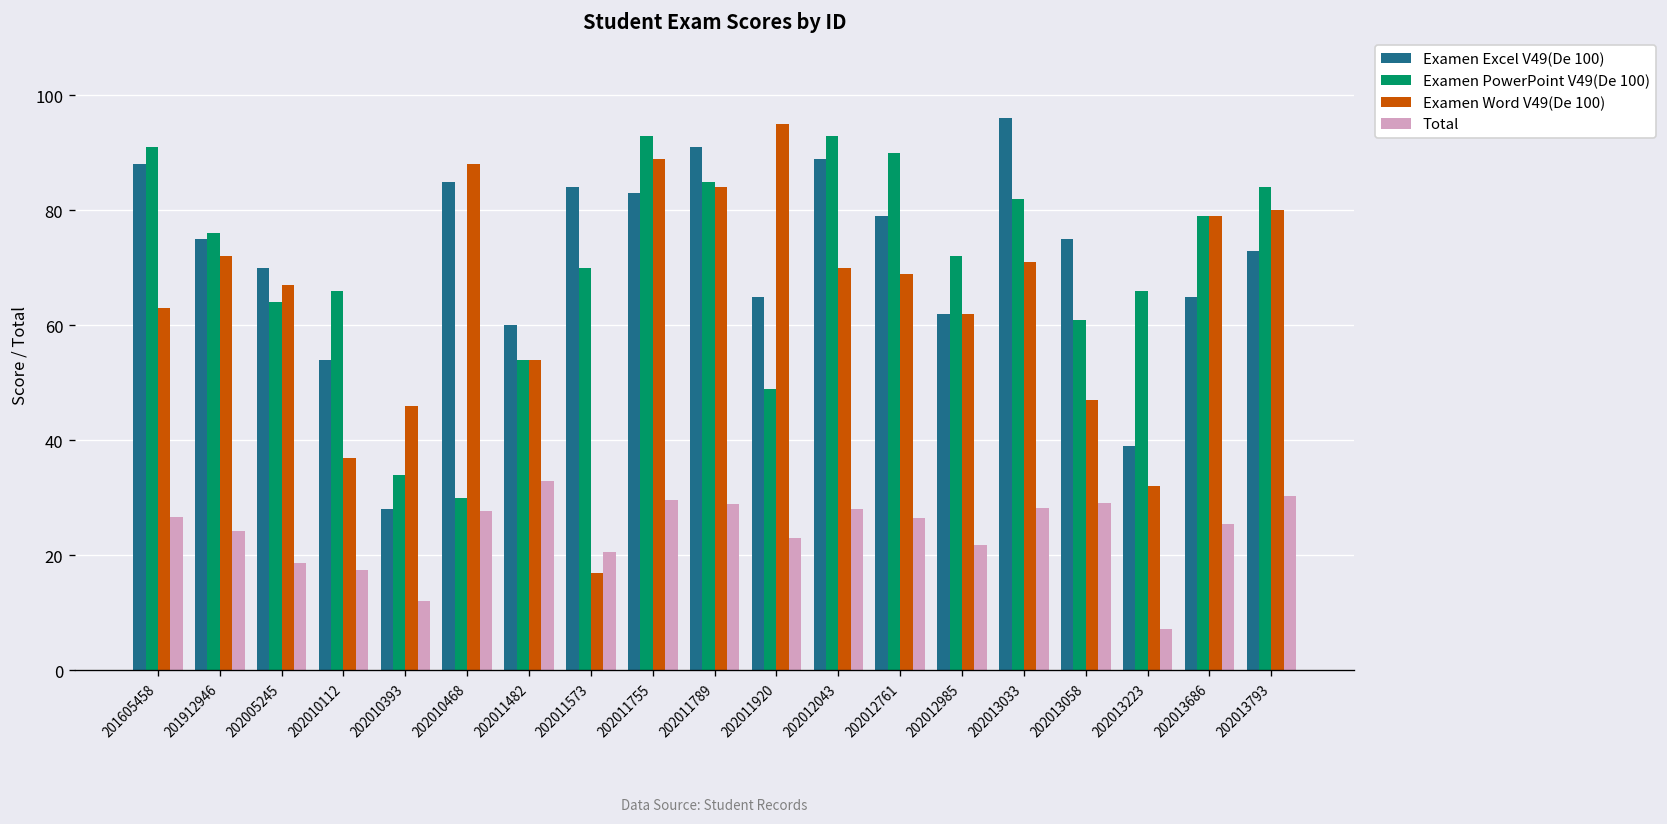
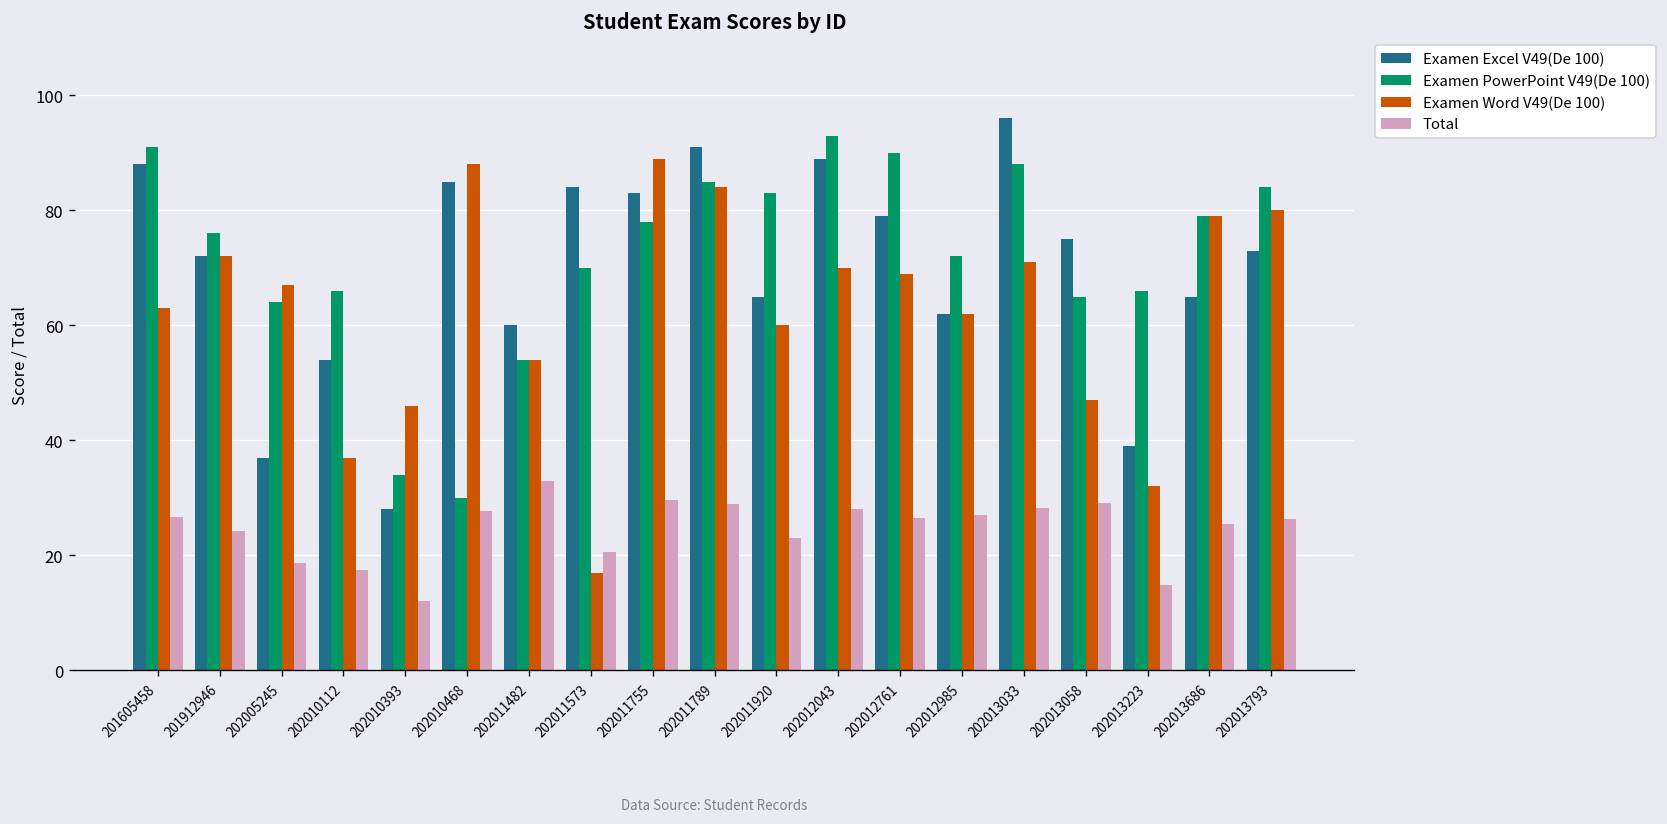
  {
    "Examen Excel V49(De 100)": {
      "201605458": 88,
-     "201912946": 75,
-     "202005245": 70,
+     "201912946": 72,
+     "202005245": 37,
      "202010112": 54,
      "202010393": 28,
      "202010468": 85,
      "202011482": 60,
      "202011573": 84,
      "202011755": 83,
      "202011789": 91,
      "202011920": 65,
      "202012043": 89,
      "202012761": 79,
      "202012985": 62,
      "202013033": 96,
      "202013058": 75,
      "202013223": 39,
      "202013686": 65,
      "202013793": 73
    },
    "Examen PowerPoint V49(De 100)": {
      "201605458": 91,
      "201912946": 76,
      "202005245": 64,
      "202010112": 66,
      "202010393": 34,
      "202010468": 30,
      "202011482": 54,
      "202011573": 70,
-     "202011755": 93,
+     "202011755": 78,
      "202011789": 85,
-     "202011920": 49,
+     "202011920": 83,
      "202012043": 93,
      "202012761": 90,
      "202012985": 72,
-     "202013033": 82,
-     "202013058": 61,
+     "202013033": 88,
+     "202013058": 65,
      "202013223": 66,
      "202013686": 79,
      "202013793": 84
    },
    "Examen Word V49(De 100)": {
      "201605458": 63,
      "201912946": 72,
      "202005245": 67,
      "202010112": 37,
      "202010393": 46,
      "202010468": 88,
      "202011482": 54,
      "202011573": 17,
      "202011755": 89,
      "202011789": 84,
-     "202011920": 95,
+     "202011920": 60,
      "202012043": 70,
      "202012761": 69,
      "202012985": 62,
      "202013033": 71,
      "202013058": 47,
      "202013223": 32,
      "202013686": 79,
      "202013793": 80
    },
    "Total": {
      "201605458": 27,
      "201912946": 24,
      "202005245": 19,
      "202010112": 17,
      "202010393": 12,
      "202010468": 28,
      "202011482": 33,
      "202011573": 21,
      "202011755": 30,
      "202011789": 29,
      "202011920": 23,
      "202012043": 28,
      "202012761": 26,
-     "202012985": 22,
+     "202012985": 27,
      "202013033": 28,
      "202013058": 29,
-     "202013223": 7,
+     "202013223": 15,
      "202013686": 25,
-     "202013793": 30
+     "202013793": 26
    }
  }
